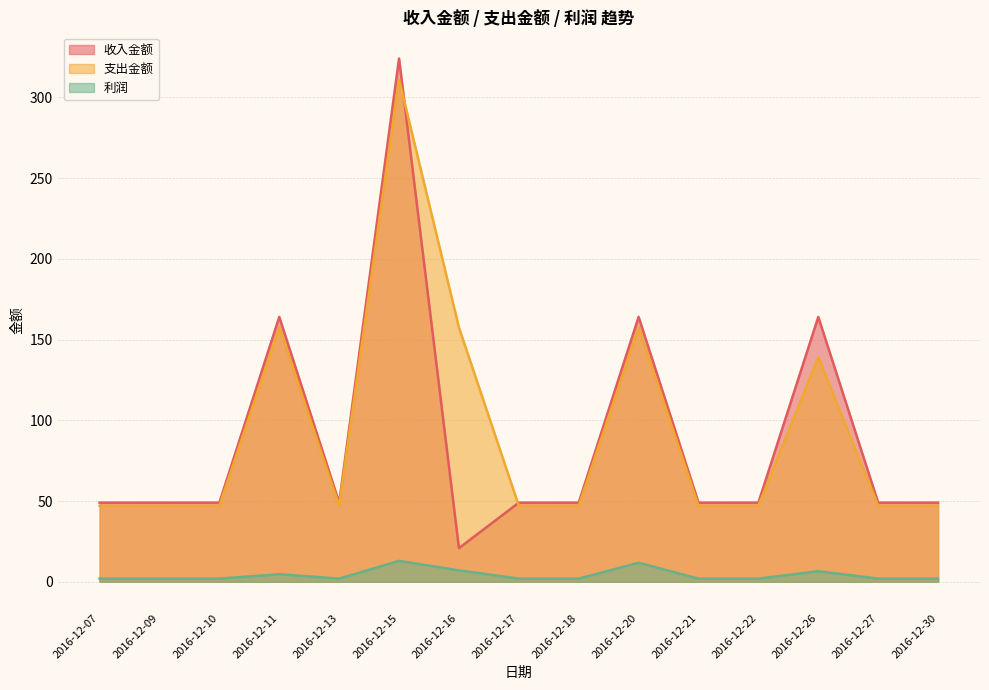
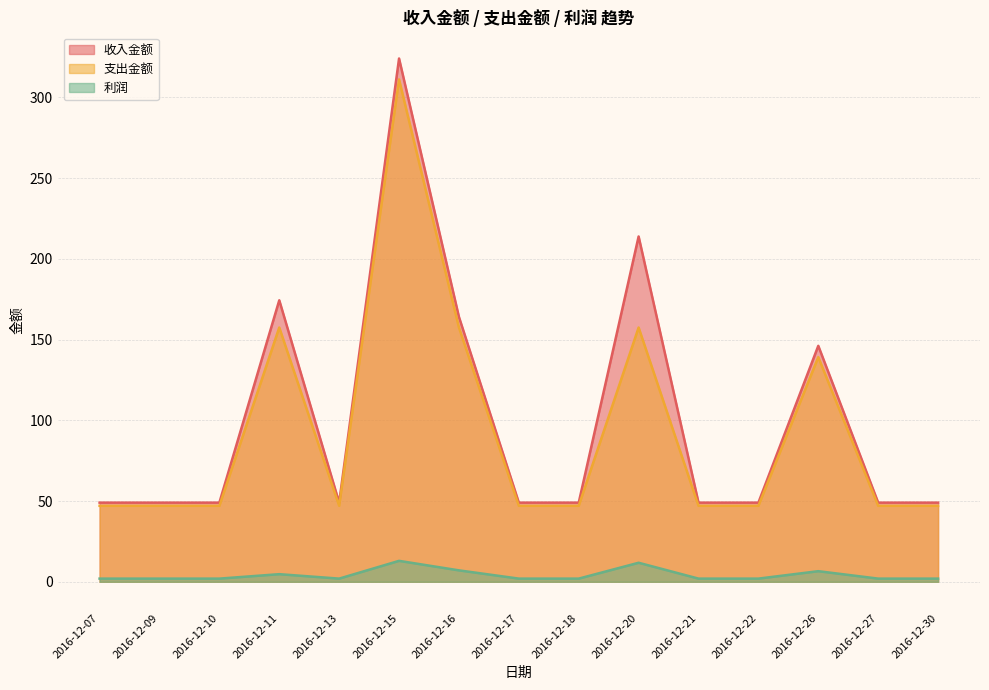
  {
    "收入金额": {
      "2016-12-07": 49,
      "2016-12-09": 49,
      "2016-12-10": 49,
-     "2016-12-11": 164,
+     "2016-12-11": 174,
      "2016-12-13": 49,
      "2016-12-15": 324,
-     "2016-12-16": 21,
+     "2016-12-16": 164,
      "2016-12-17": 49,
      "2016-12-18": 49,
-     "2016-12-20": 164,
+     "2016-12-20": 214,
      "2016-12-21": 49,
      "2016-12-22": 49,
-     "2016-12-26": 164,
+     "2016-12-26": 146,
      "2016-12-27": 49,
      "2016-12-30": 49
    },
    "支出金额": {
      "2016-12-07": 47,
      "2016-12-09": 47,
      "2016-12-10": 47,
      "2016-12-11": 157,
      "2016-12-13": 47,
      "2016-12-15": 311,
      "2016-12-16": 157,
      "2016-12-17": 47,
      "2016-12-18": 47,
      "2016-12-20": 157,
      "2016-12-21": 47,
      "2016-12-22": 47,
      "2016-12-26": 139,
      "2016-12-27": 47,
      "2016-12-30": 47
    },
    "利润": {
      "2016-12-07": 2,
      "2016-12-09": 2,
      "2016-12-10": 2,
      "2016-12-11": 5,
      "2016-12-13": 2,
      "2016-12-15": 13,
      "2016-12-16": 7,
      "2016-12-17": 2,
      "2016-12-18": 2,
      "2016-12-20": 12,
      "2016-12-21": 2,
      "2016-12-22": 2,
      "2016-12-26": 7,
      "2016-12-27": 2,
      "2016-12-30": 2
    }
  }
